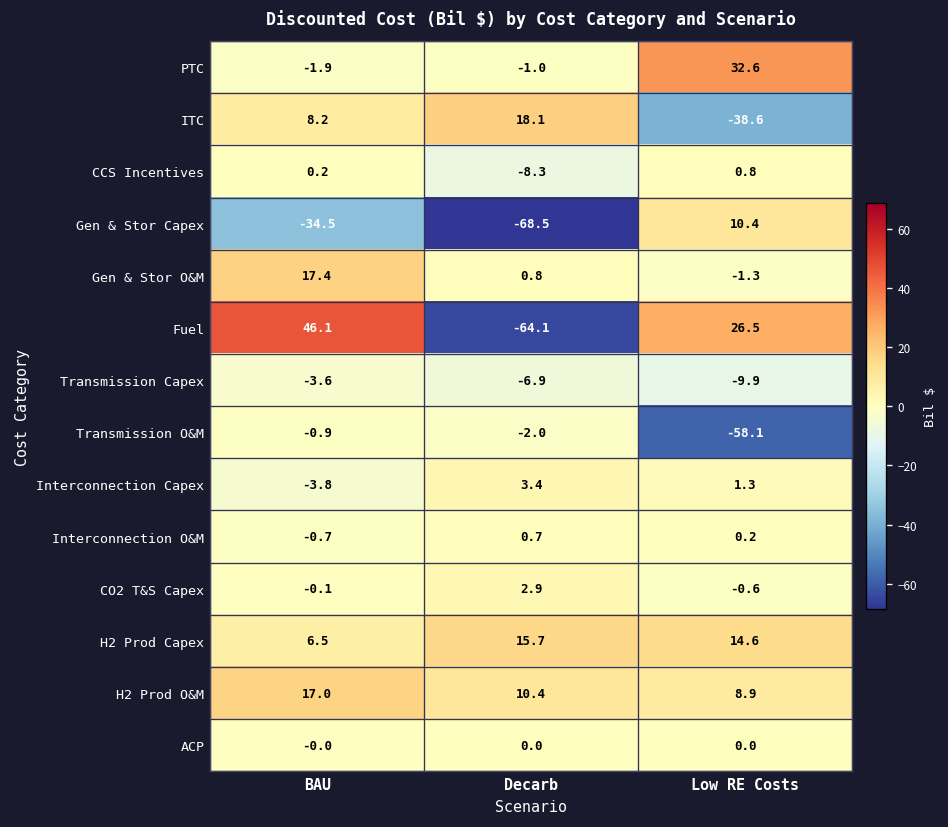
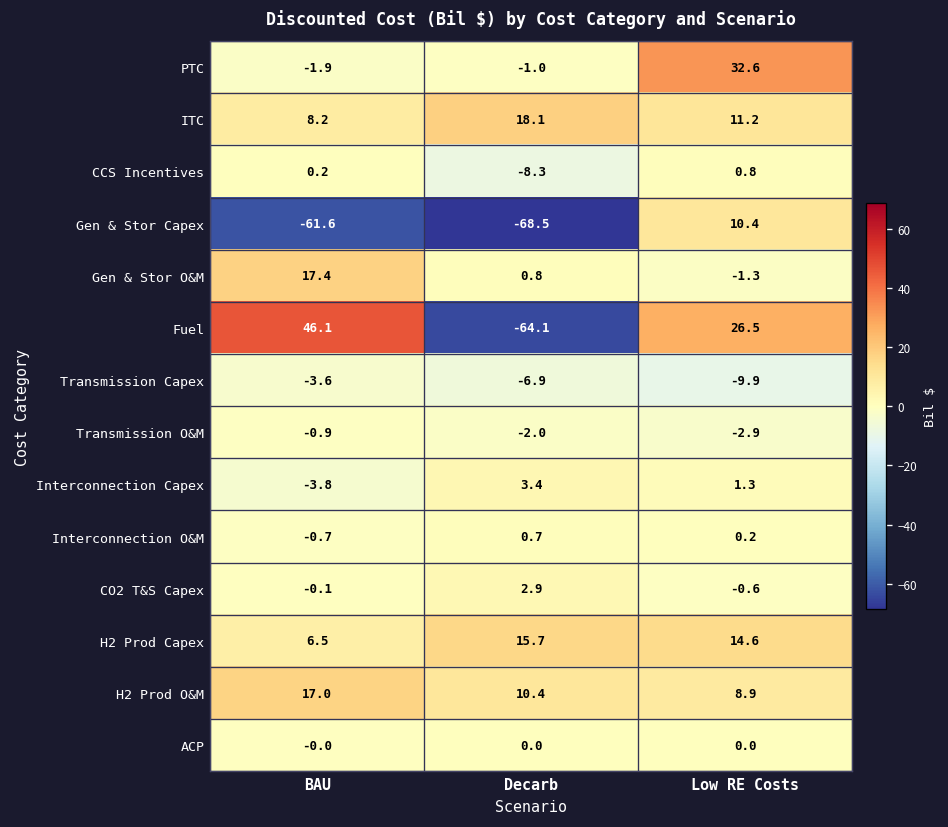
  {
    "PTC": {
      "BAU": -1.9,
      "Decarb": -1.0,
      "Low RE Costs": 32.6
    },
    "ITC": {
      "BAU": 8.2,
      "Decarb": 18.1,
-     "Low RE Costs": -38.6
+     "Low RE Costs": 11.2
    },
    "CCS Incentives": {
      "BAU": 0.2,
      "Decarb": -8.3,
      "Low RE Costs": 0.8
    },
    "Gen & Stor Capex": {
-     "BAU": -34.5,
+     "BAU": -61.6,
      "Decarb": -68.5,
      "Low RE Costs": 10.4
    },
    "Gen & Stor O&M": {
      "BAU": 17.4,
      "Decarb": 0.8,
      "Low RE Costs": -1.3
    },
    "Fuel": {
      "BAU": 46.1,
      "Decarb": -64.1,
      "Low RE Costs": 26.5
    },
    "Transmission Capex": {
      "BAU": -3.6,
      "Decarb": -6.9,
      "Low RE Costs": -9.9
    },
    "Transmission O&M": {
      "BAU": -0.9,
      "Decarb": -2.0,
-     "Low RE Costs": -58.1
+     "Low RE Costs": -2.9
    },
    "Interconnection Capex": {
      "BAU": -3.8,
      "Decarb": 3.4,
      "Low RE Costs": 1.3
    },
    "Interconnection O&M": {
      "BAU": -0.7,
      "Decarb": 0.7,
      "Low RE Costs": 0.2
    },
    "CO2 T&S Capex": {
      "BAU": -0.1,
      "Decarb": 2.9,
      "Low RE Costs": -0.6
    },
    "H2 Prod Capex": {
      "BAU": 6.5,
      "Decarb": 15.7,
      "Low RE Costs": 14.6
    },
    "H2 Prod O&M": {
      "BAU": 17.0,
      "Decarb": 10.4,
      "Low RE Costs": 8.9
    },
    "ACP": {
      "BAU": -0.0,
      "Decarb": 0.0,
      "Low RE Costs": 0.0
    }
  }
